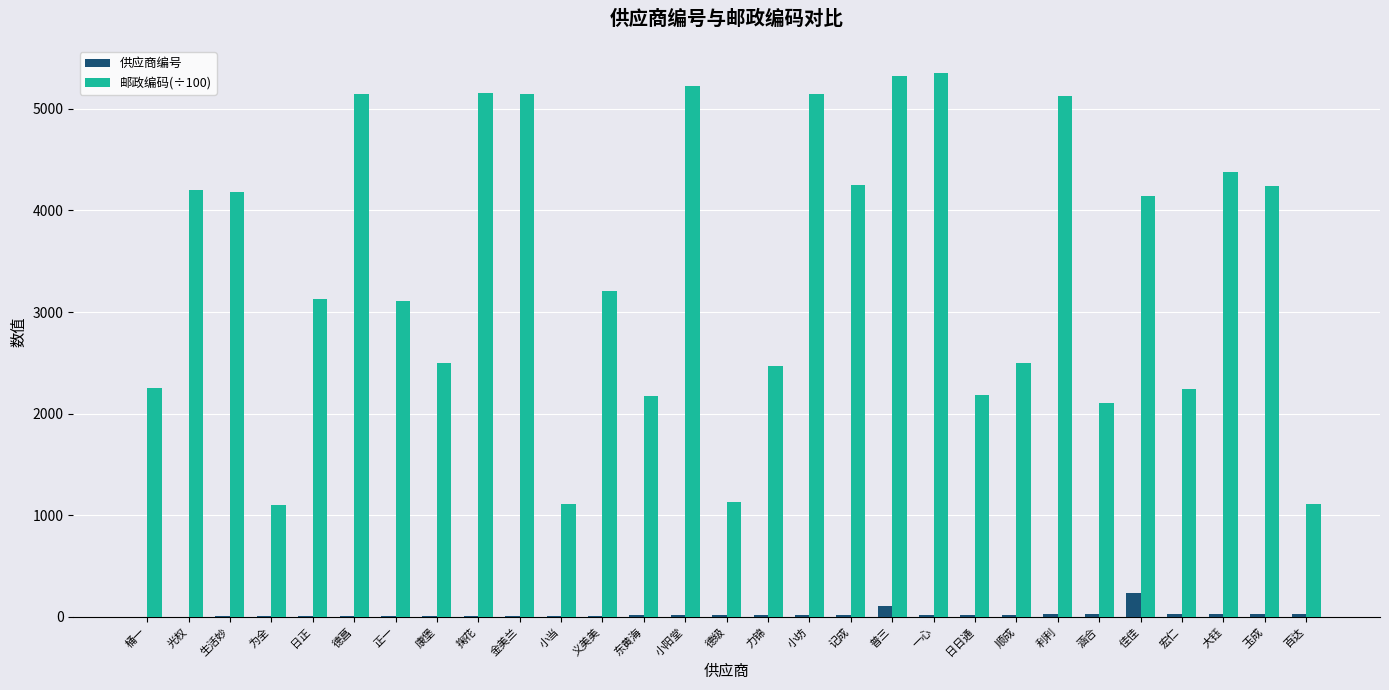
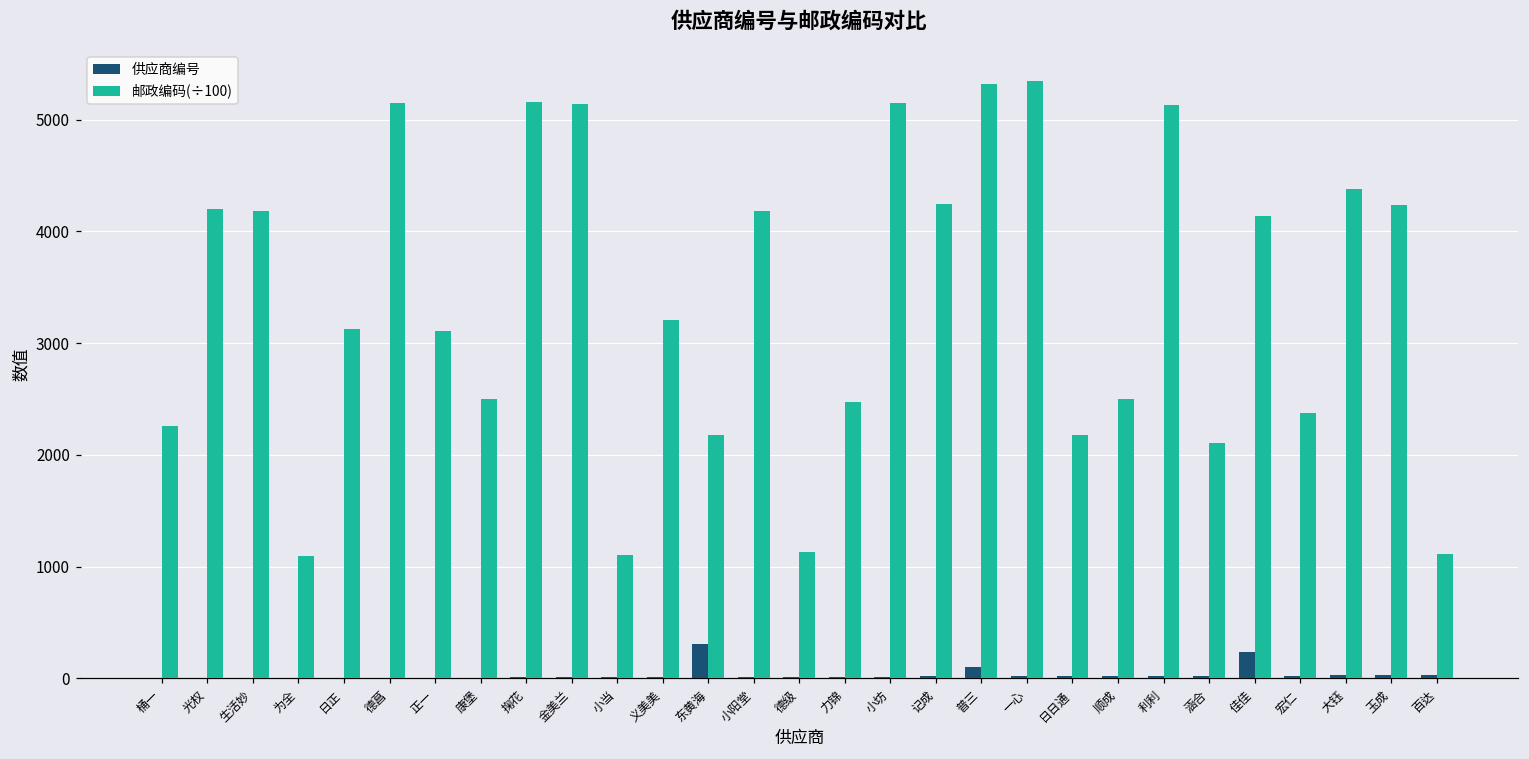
  {
    "供应商编号": {
-     "东黄海": 10,
+     "东黄海": 310,
      "普三": 110,
      "佳佳": 230,
      "宏仁": 30,
      "大钰": 30,
      "玉成": 30,
      "百达": 30
    },
    "邮政编码(÷100)": {
      "桶一": 2260,
      "光权": 4200,
      "生活妙": 4180,
      "为全": 1100,
      "日正": 3130,
      "德菖": 5150,
      "正一": 3110,
      "康堡": 2500,
      "掬花": 5160,
      "金美兰": 5140,
      "小当": 1110,
      "义美美": 3200,
      "东黄海": 2170,
-     "小阳堂": 5230,
+     "小阳堂": 4180,
      "德级": 1130,
      "力锦": 2470,
      "小坊": 5150,
      "记成": 4250,
      "普三": 5320,
      "一心": 5350,
      "日日通": 2180,
      "顺成": 2500,
      "利利": 5130,
      "涵合": 2100,
      "佳佳": 4140,
-     "宏仁": 2240,
+     "宏仁": 2380,
      "大钰": 4380,
      "玉成": 4240,
      "百达": 1110
    }
  }
